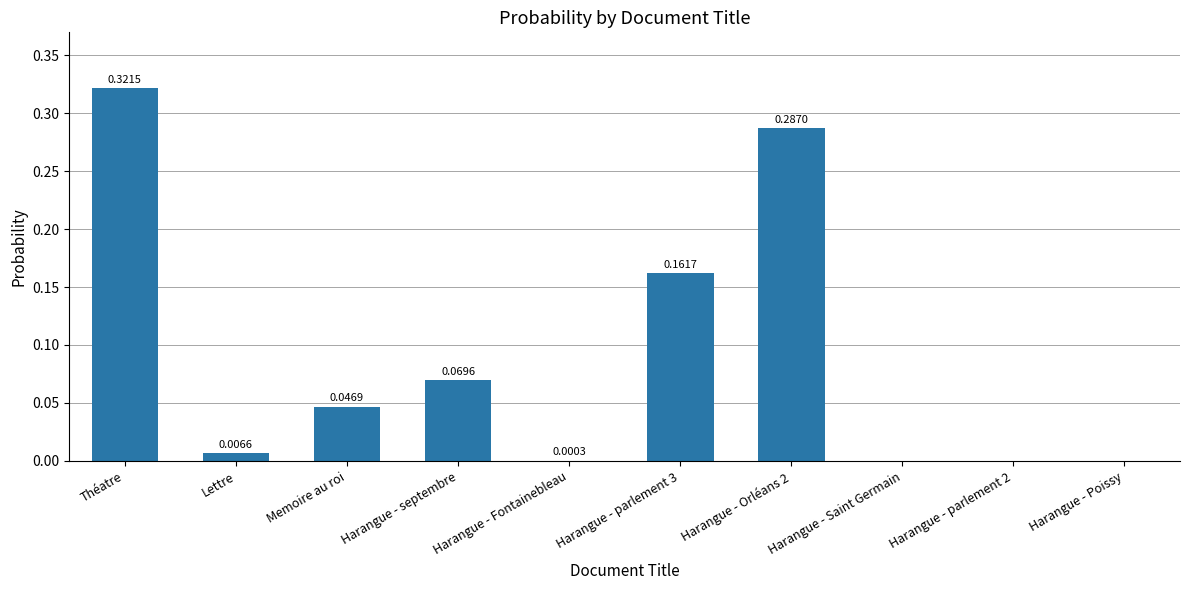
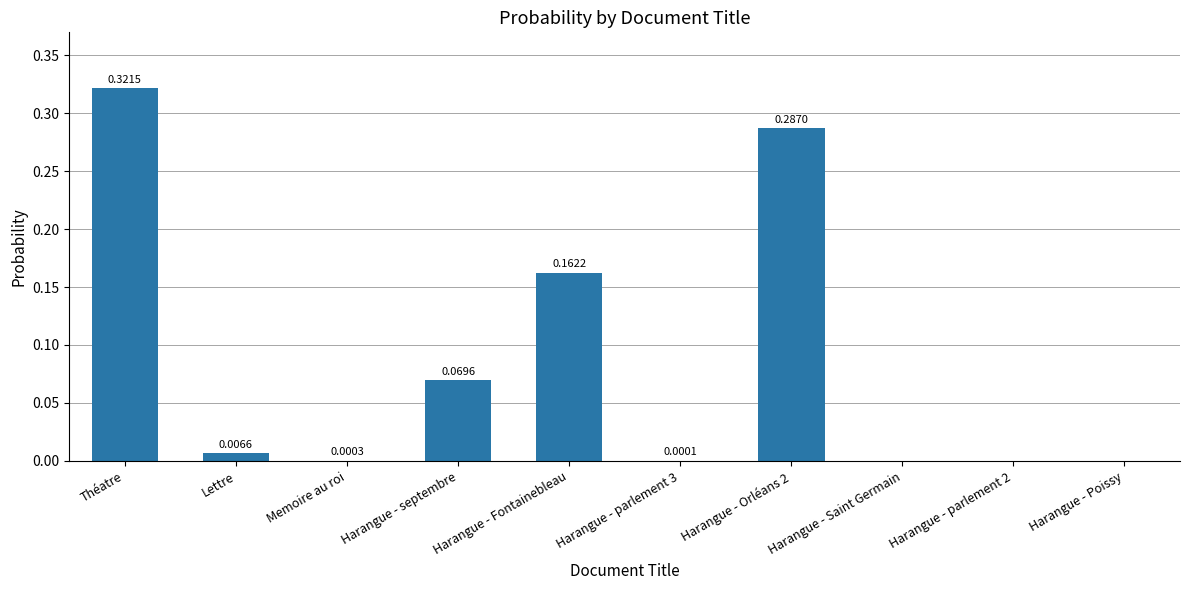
  {
    "Théatre": 0.3215,
    "Lettre": 0.0066,
-   "Memoire au roi": 0.0469,
+   "Memoire au roi": 0.0003,
    "Harangue - septembre": 0.0696,
-   "Harangue - Fontainebleau": 0.0003,
-   "Harangue - parlement 3": 0.1617,
+   "Harangue - Fontainebleau": 0.1622,
+   "Harangue - parlement 3": 0.0001,
    "Harangue - Orléans 2": 0.2870
  }
